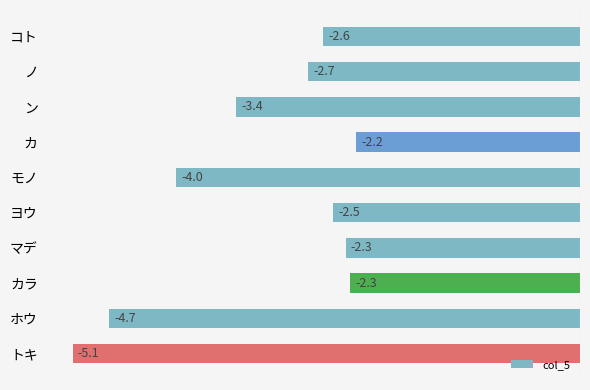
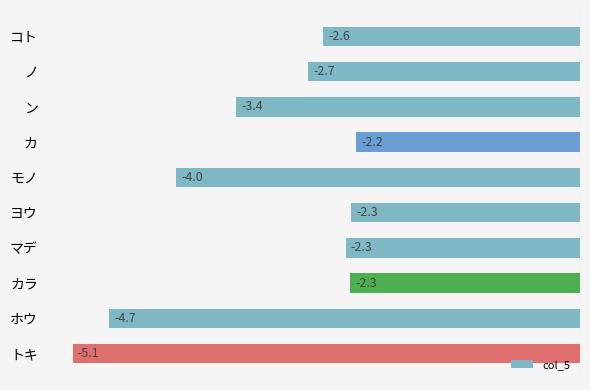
  {
    "コト": -2.6,
    "ノ": -2.7,
    "ン": -3.4,
    "カ": -2.2,
    "モノ": -4.0,
-   "ヨウ": -2.5,
+   "ヨウ": -2.3,
    "マデ": -2.3,
    "カラ": -2.3,
    "ホウ": -4.7,
    "トキ": -5.1
  }
